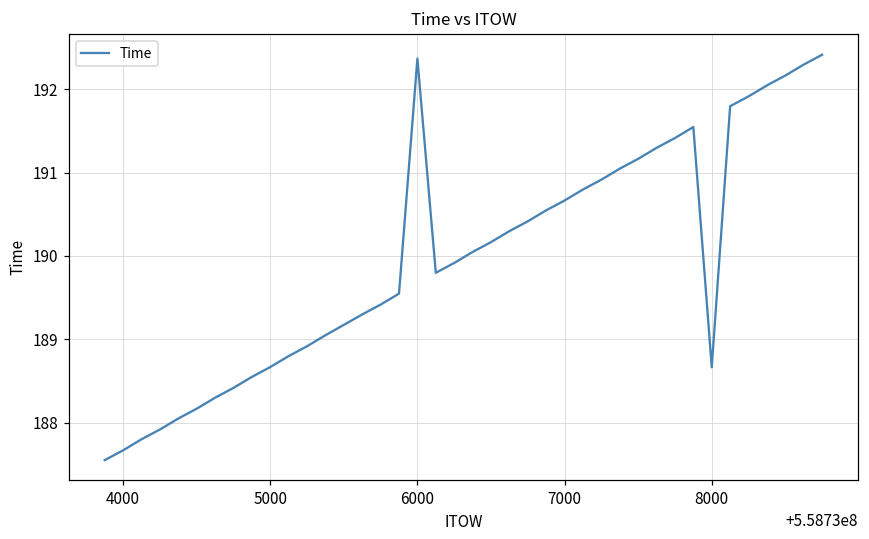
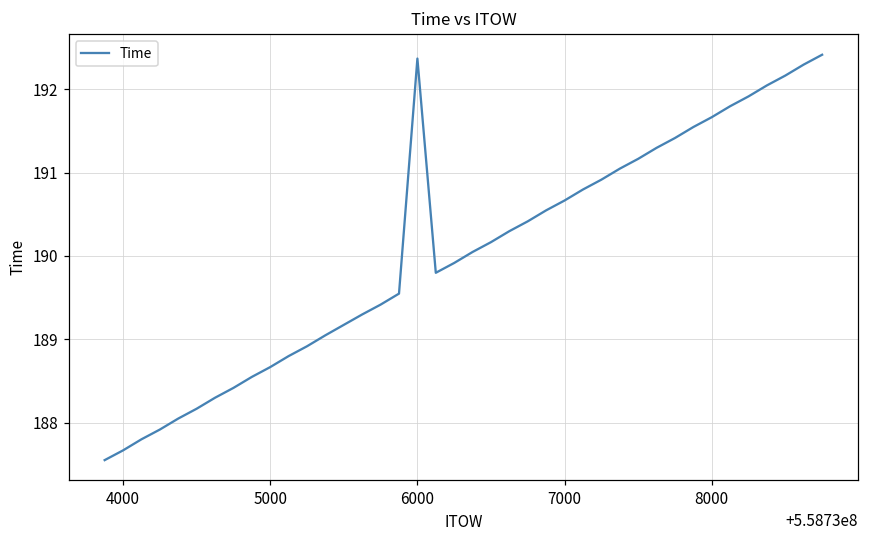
  {
    "4000": 187.7,
    "5000": 188.7,
    "6000": 192.4,
    "7000": 190.7,
-   "8000": 188.7
+   "8000": 191.7
  }
